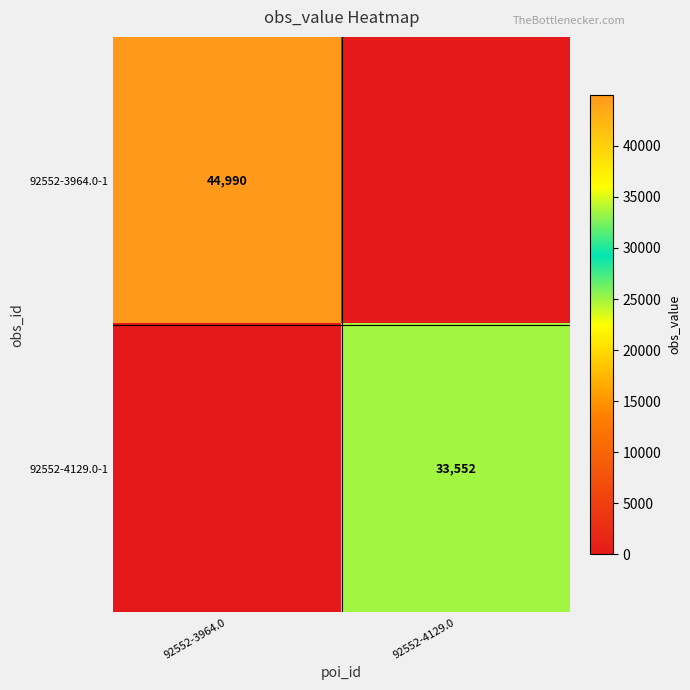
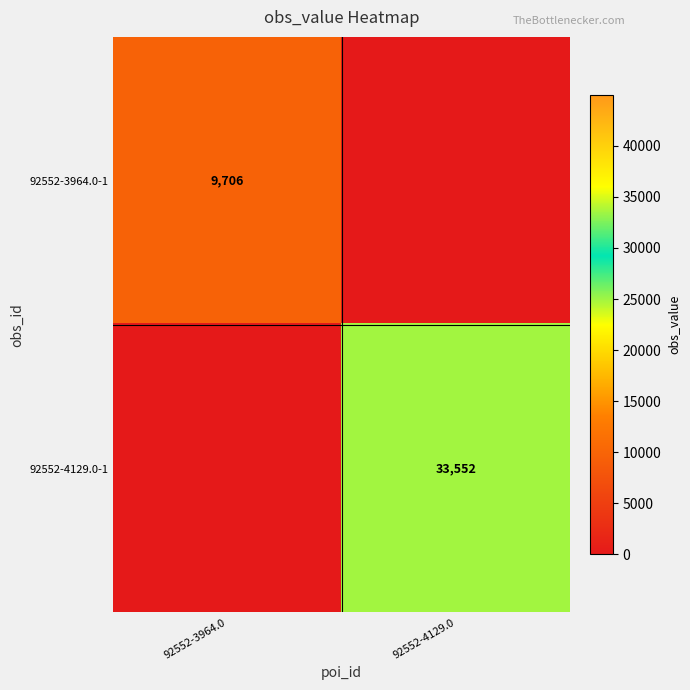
  {
    "92552-3964.0-1": {
-     "92552-3964.0": "44,990"
+     "92552-3964.0": "9,706"
    },
    "92552-4129.0-1": {
      "92552-4129.0": "33,552"
    }
  }
